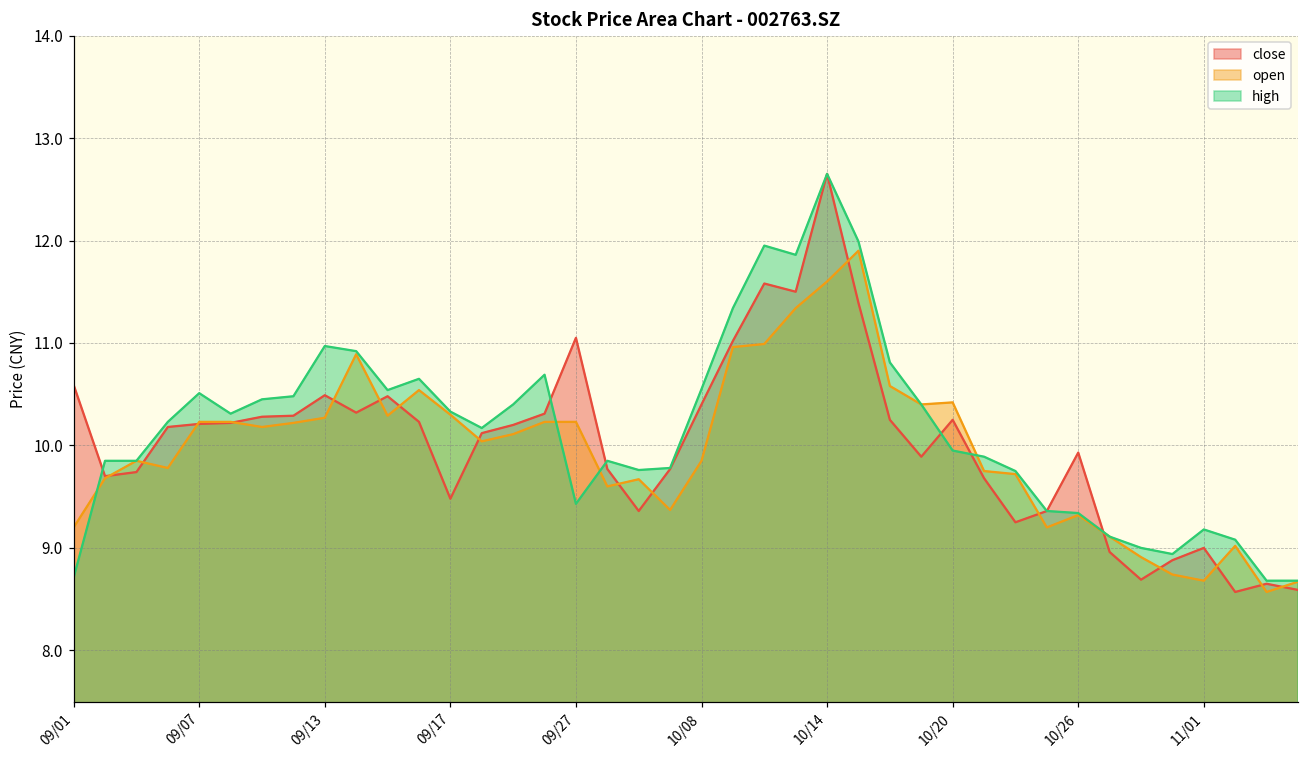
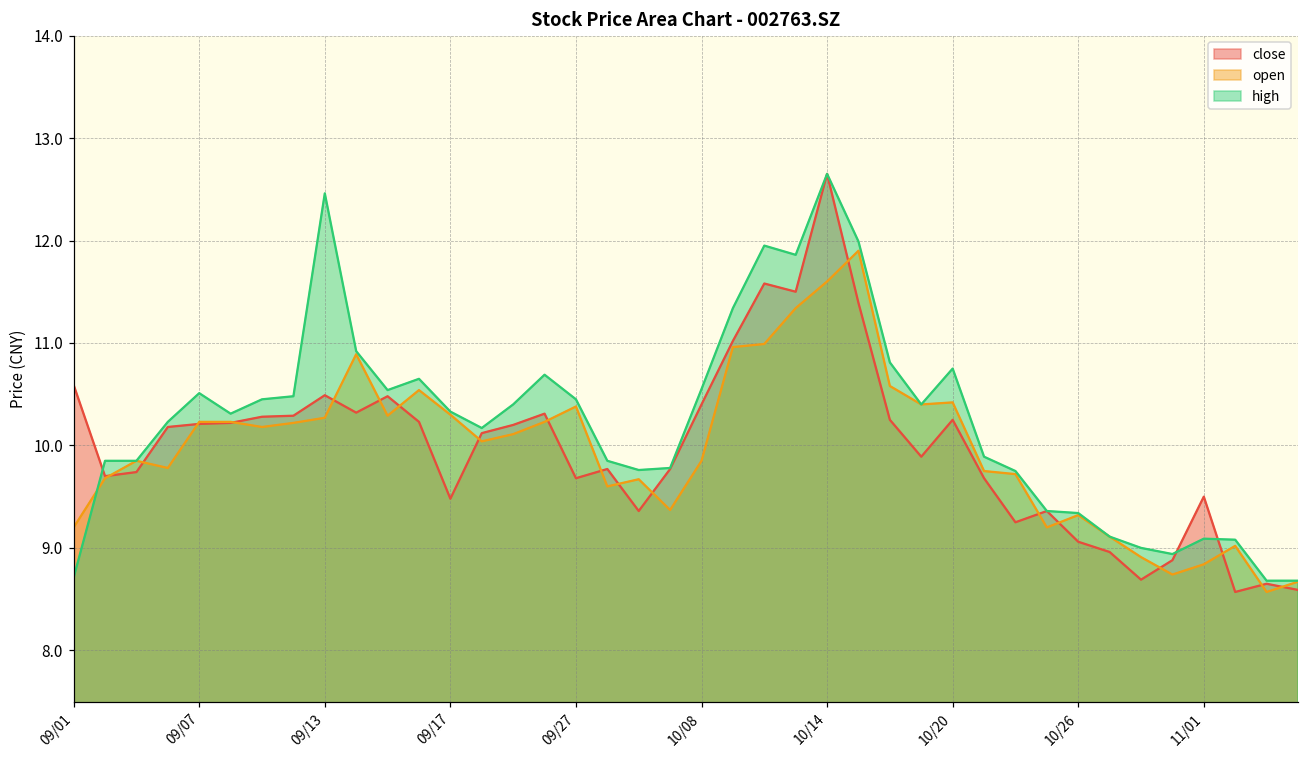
  {
    "close": {
      "09/01": 10.6,
      "09/13": 10.5,
      "09/17": 9.5,
-     "09/27": 11.1,
+     "09/27": 9.7,
      "10/08": 10.4,
      "10/20": 10.3,
-     "10/26": 9.9,
-     "11/01": 9.0
+     "10/26": 9.1,
+     "11/01": 9.5
    },
    "open": {
      "09/01": 9.2,
      "09/13": 10.3,
      "09/17": 10.3,
-     "09/27": 10.2,
+     "09/27": 10.4,
      "10/08": 9.9,
      "10/14": 11.6,
      "10/20": 10.4,
-     "11/01": 8.7
+     "11/01": 8.8
    },
    "high": {
      "09/01": 8.7,
      "09/07": 10.5,
-     "09/13": 11.0,
+     "09/13": 12.5,
      "09/17": 10.3,
-     "09/27": 9.4,
+     "09/27": 10.5,
      "10/08": 10.6,
-     "10/20": 10.0,
-     "11/01": 9.2
+     "10/20": 10.8,
+     "11/01": 9.1
    }
  }
